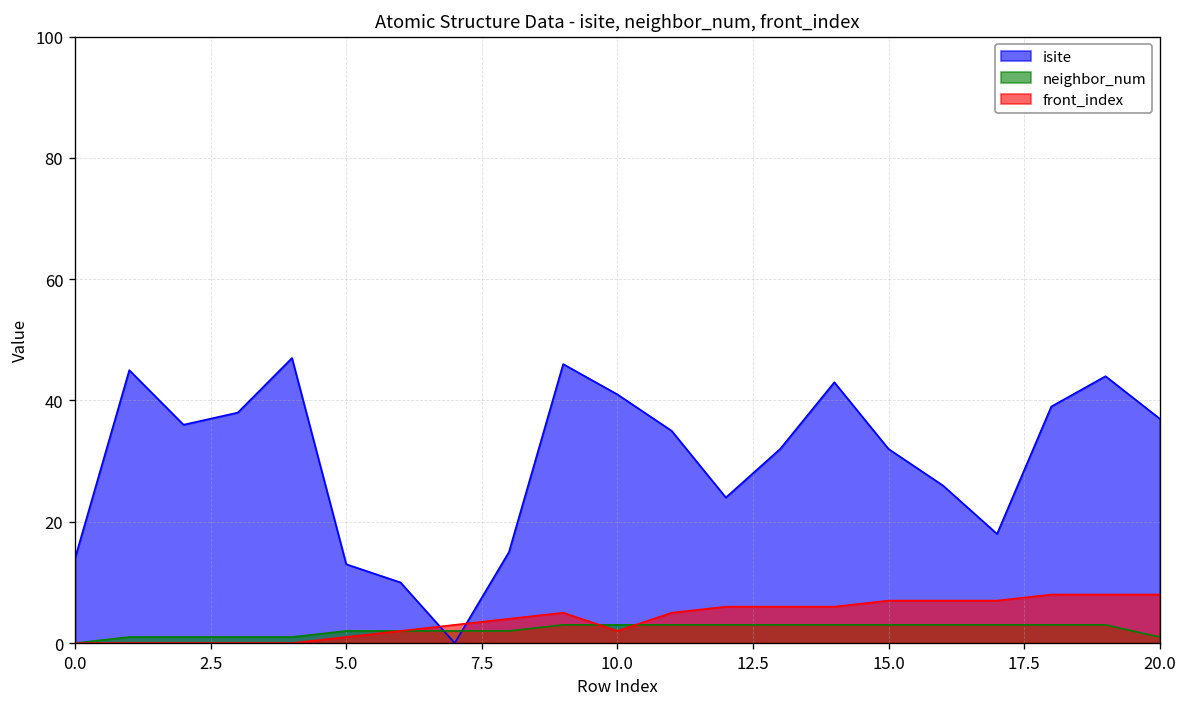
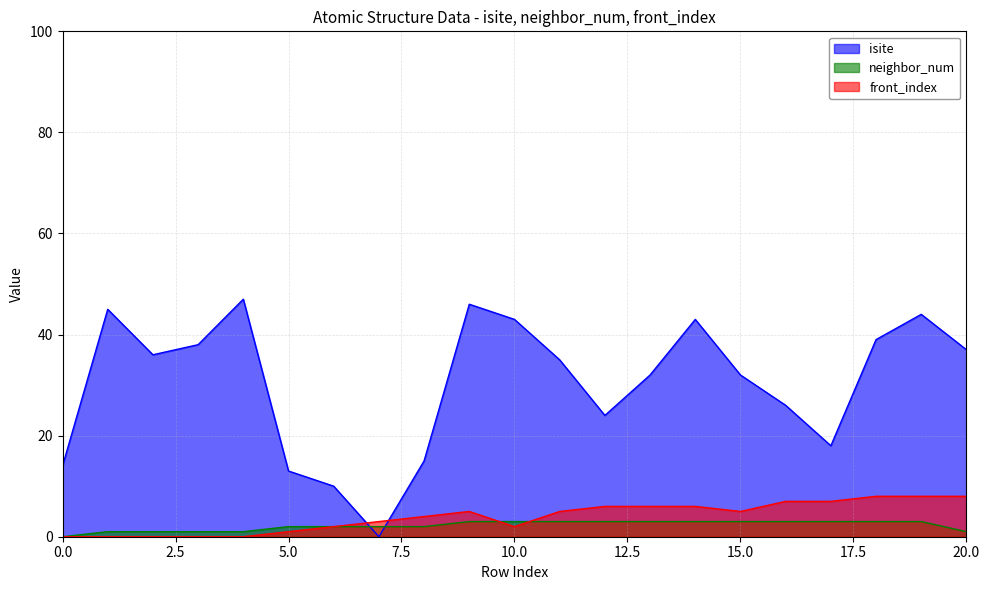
  {
    "isite": {
      "0.0": 14,
      "5.0": 13,
-     "10.0": 41,
+     "10.0": 43,
      "15.0": 32,
      "20.0": 37
    },
    "neighbor_num": {
      "5.0": 2,
      "10.0": 3,
      "15.0": 3,
      "20.0": 1
    },
    "front_index": {
      "5.0": 1,
      "10.0": 2,
-     "15.0": 7,
+     "15.0": 5,
      "20.0": 8
    }
  }
